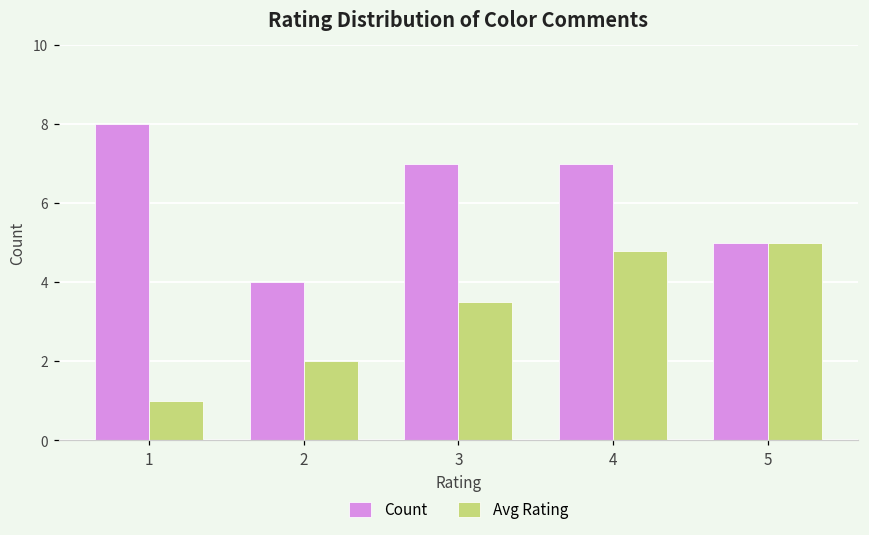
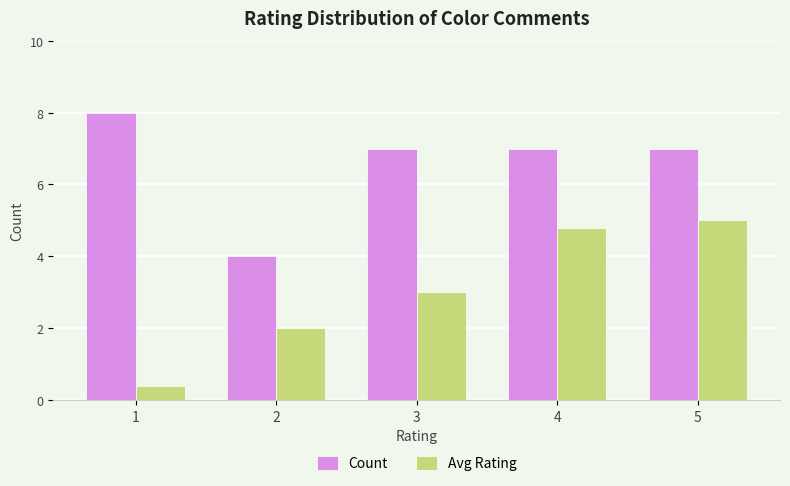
  {
    "Count": {
      "1": 8,
      "2": 4,
      "3": 7,
      "4": 7,
-     "5": 5
+     "5": 7
    },
    "Avg Rating": {
-     "1": 1.0,
+     "1": 0.4,
      "2": 2.0,
-     "3": 3.5,
+     "3": 3.0,
      "4": 4.8,
      "5": 5.0
    }
  }
